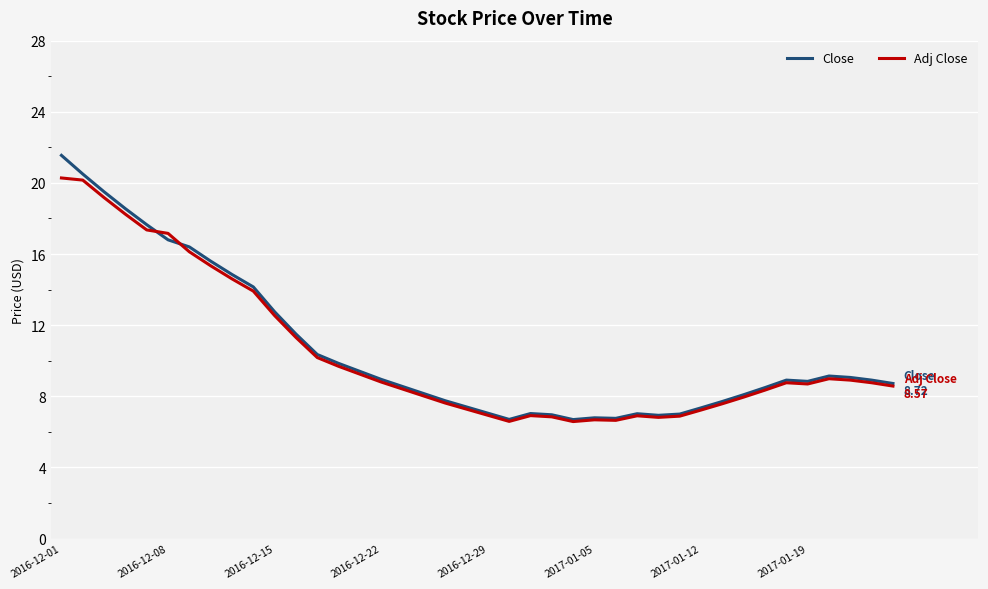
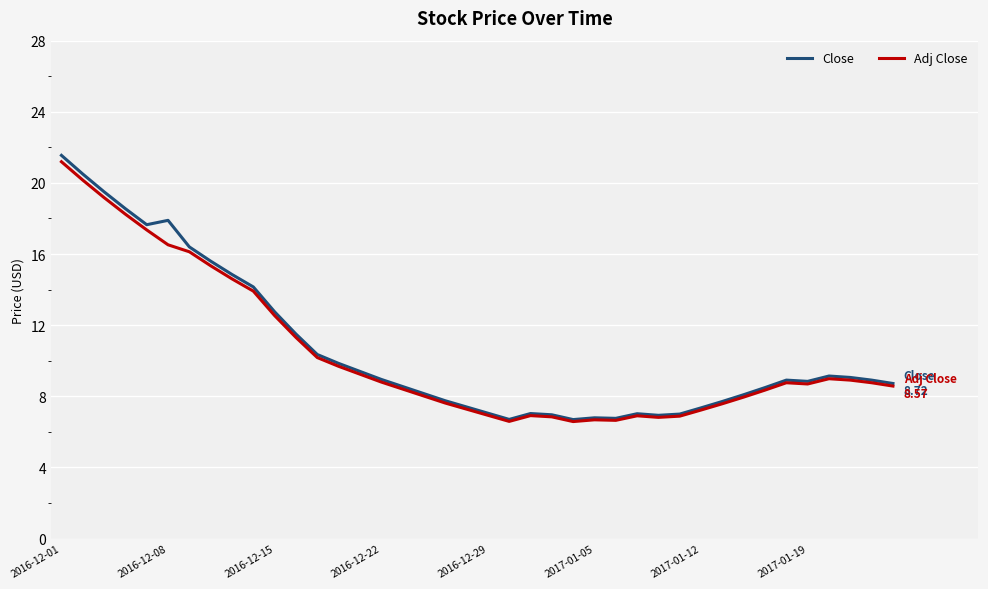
  {
    "Close": {
      "2016-12-01": 21.5,
-     "2016-12-08": 16.8,
+     "2016-12-08": 17.9,
      "2016-12-15": 12.8,
      "2016-12-22": 8.9,
      "2017-01-19": 8.8
    },
    "Adj Close": {
-     "2016-12-01": 20.3,
-     "2016-12-08": 17.2,
+     "2016-12-01": 21.2,
+     "2016-12-08": 16.5,
      "2016-12-15": 12.5,
      "2016-12-22": 8.8,
      "2017-01-19": 8.7
    }
  }
